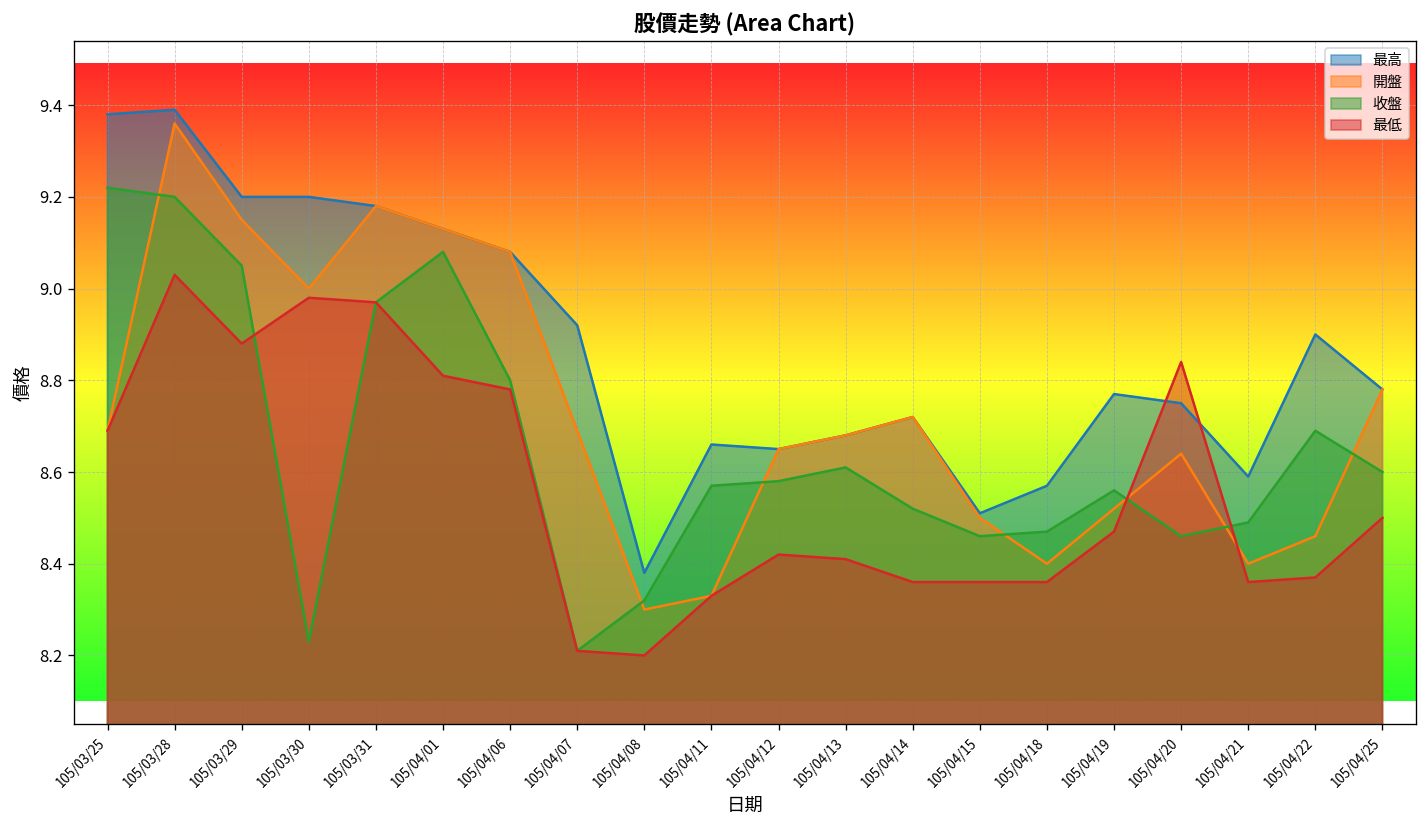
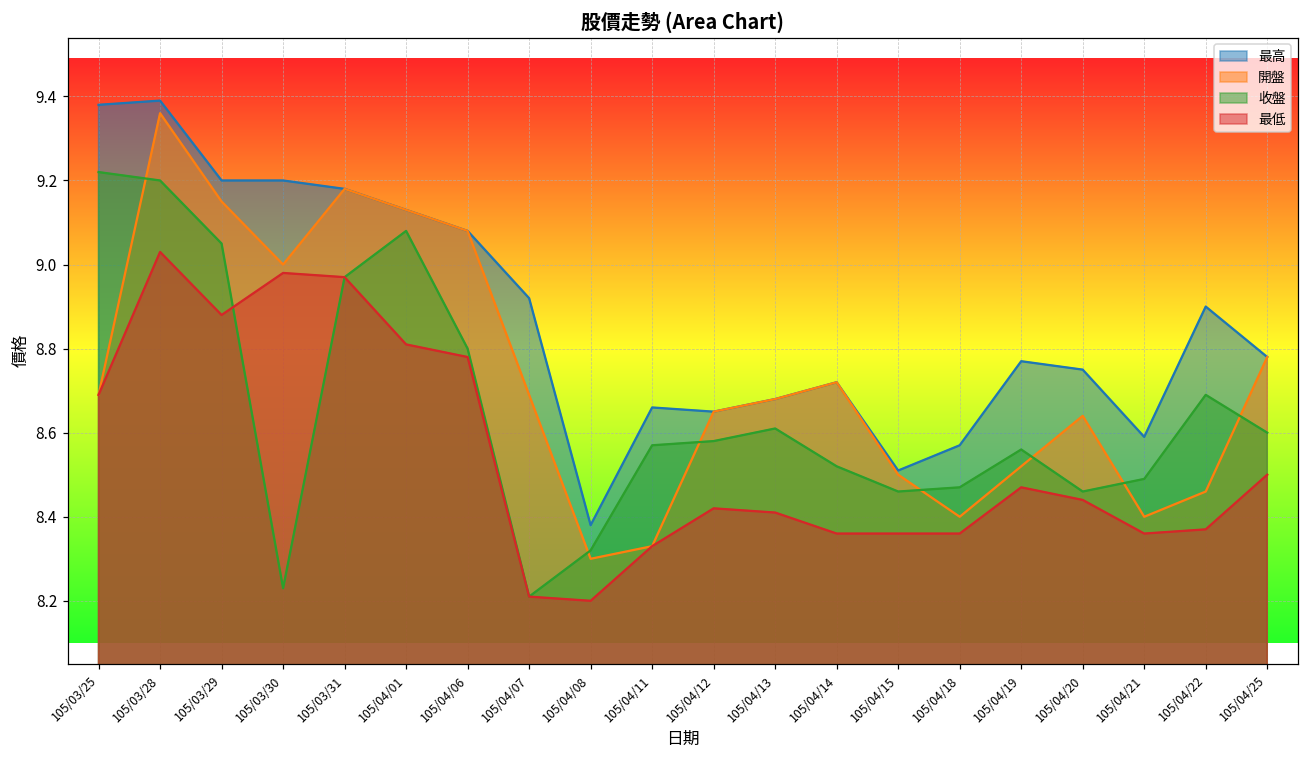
  {
    "最高": {
      "105/03/25": 9.38,
      "105/03/28": 9.39,
      "105/03/29": 9.20,
      "105/03/30": 9.20,
      "105/04/07": 8.92,
      "105/04/08": 8.38,
      "105/04/11": 8.66,
      "105/04/15": 8.51,
      "105/04/18": 8.57,
      "105/04/19": 8.77,
      "105/04/20": 8.75,
      "105/04/21": 8.59,
      "105/04/22": 8.90
    },
    "開盤": {
      "105/03/28": 9.36,
      "105/03/29": 9.15,
      "105/03/30": 9.00,
      "105/04/07": 8.69,
      "105/04/08": 8.30,
      "105/04/15": 8.50,
      "105/04/18": 8.40,
      "105/04/19": 8.52,
      "105/04/20": 8.64,
      "105/04/21": 8.40,
      "105/04/22": 8.46
    },
    "收盤": {
      "105/03/25": 9.22,
      "105/03/28": 9.20,
      "105/03/29": 9.05,
      "105/03/30": 8.23,
      "105/04/01": 9.08,
      "105/04/06": 8.80,
      "105/04/08": 8.32,
      "105/04/11": 8.57,
      "105/04/12": 8.58,
      "105/04/13": 8.61,
      "105/04/14": 8.52,
      "105/04/15": 8.46,
      "105/04/18": 8.47,
      "105/04/19": 8.56,
      "105/04/20": 8.46,
      "105/04/21": 8.49,
      "105/04/22": 8.69,
      "105/04/25": 8.60
    },
    "最低": {
      "105/03/28": 9.03,
      "105/03/29": 8.88,
      "105/03/30": 8.98,
      "105/04/01": 8.81,
      "105/04/06": 8.78,
      "105/04/08": 8.20,
      "105/04/12": 8.42,
      "105/04/13": 8.41,
      "105/04/14": 8.36,
      "105/04/15": 8.36,
      "105/04/18": 8.36,
      "105/04/19": 8.47,
-     "105/04/20": 8.84,
+     "105/04/20": 8.44,
      "105/04/21": 8.36,
      "105/04/22": 8.37,
      "105/04/25": 8.50
    }
  }
